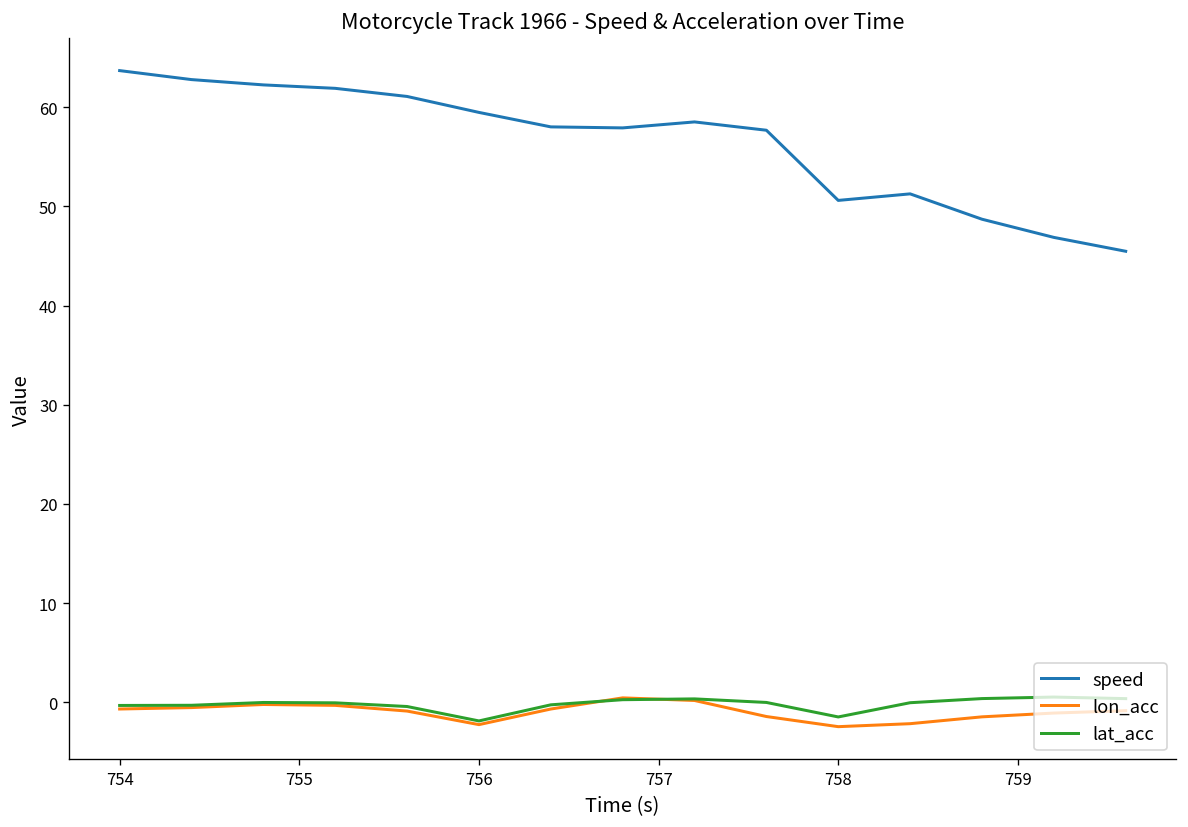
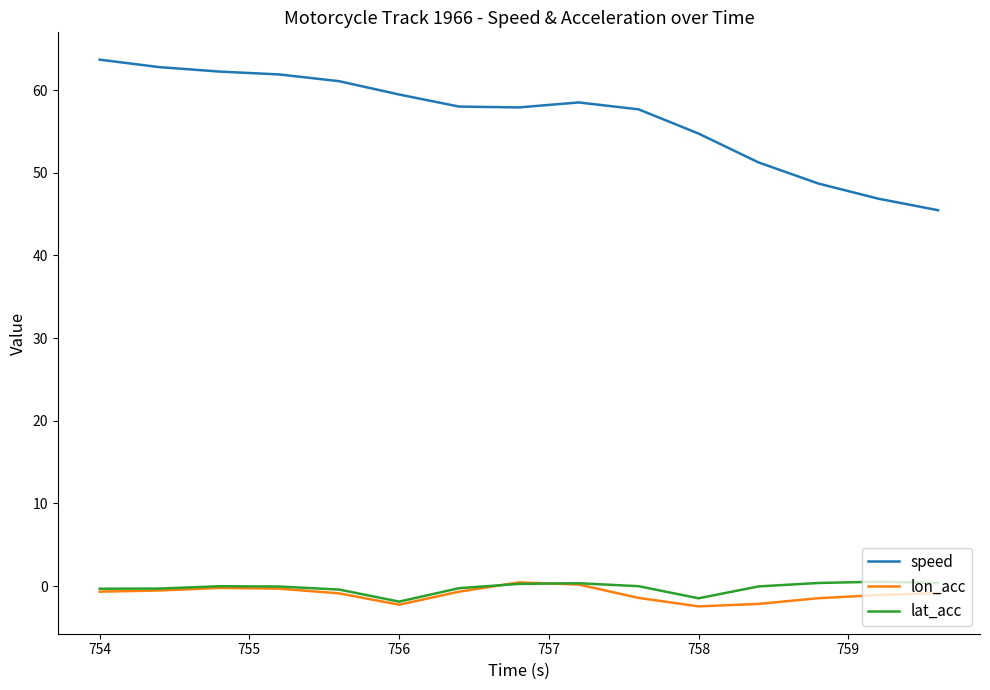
  {
    "speed": {
      "754": 64,
      "756": 59,
-     "758": 51
+     "758": 55
    },
    "lon_acc": {
      "754": -1,
      "756": -2,
      "758": -2
    },
    "lat_acc": {
      "754": 0,
      "756": -2,
      "758": -1
    }
  }
